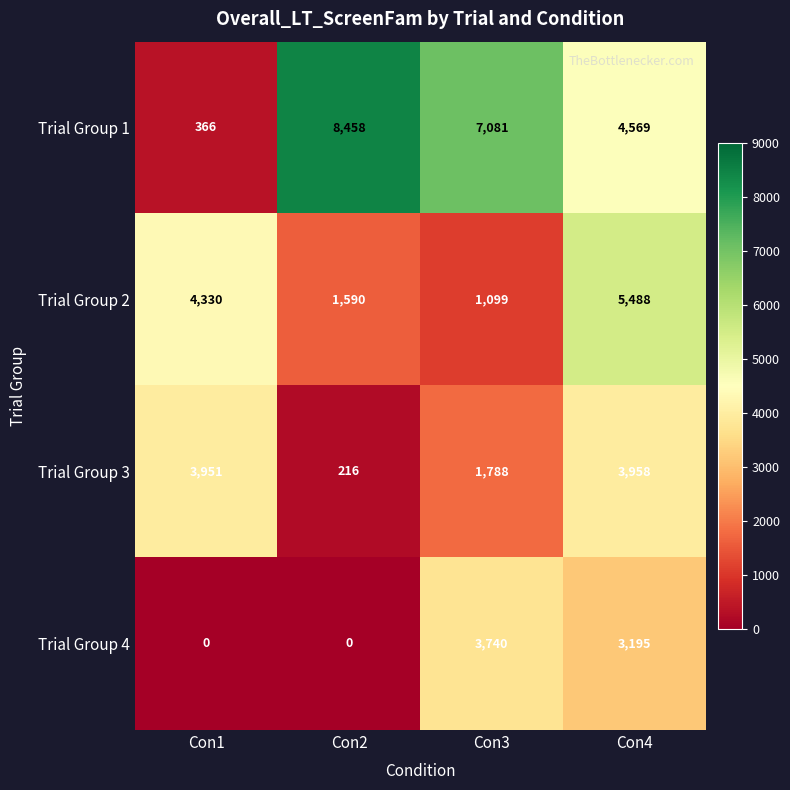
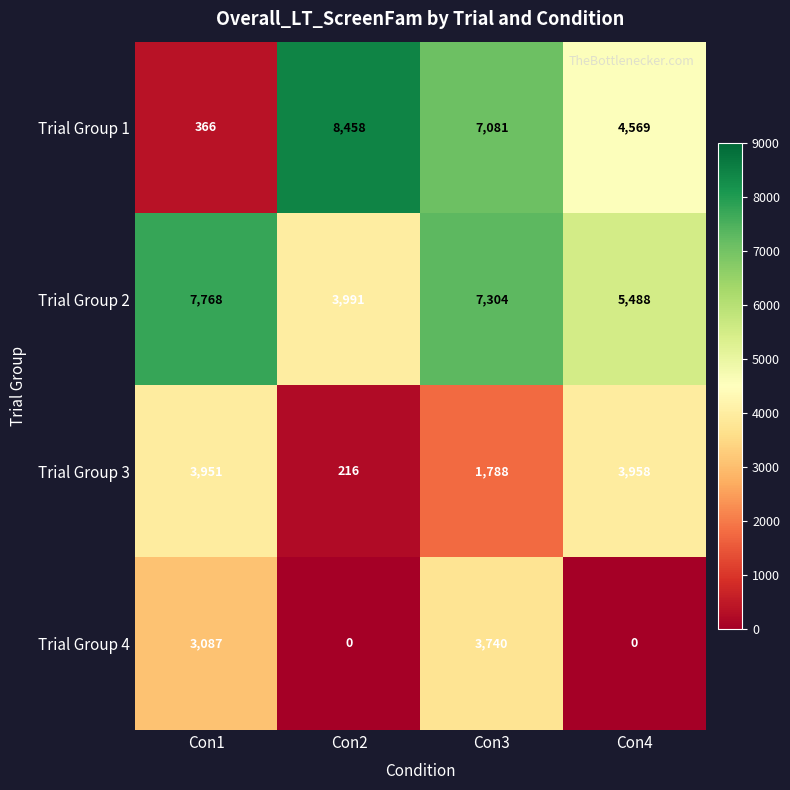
  {
    "Trial Group 1": {
      "Con1": "366",
      "Con2": "8,458",
      "Con3": "7,081",
      "Con4": "4,569"
    },
    "Trial Group 2": {
-     "Con1": "4,330",
-     "Con2": "1,590",
-     "Con3": "1,099",
+     "Con1": "7,768",
+     "Con2": "3,991",
+     "Con3": "7,304",
      "Con4": "5,488"
    },
    "Trial Group 3": {
      "Con1": "3,951",
      "Con2": "216",
      "Con3": "1,788",
      "Con4": "3,958"
    },
    "Trial Group 4": {
-     "Con1": "0",
+     "Con1": "3,087",
      "Con2": "0",
      "Con3": "3,740",
-     "Con4": "3,195"
+     "Con4": "0"
    }
  }
